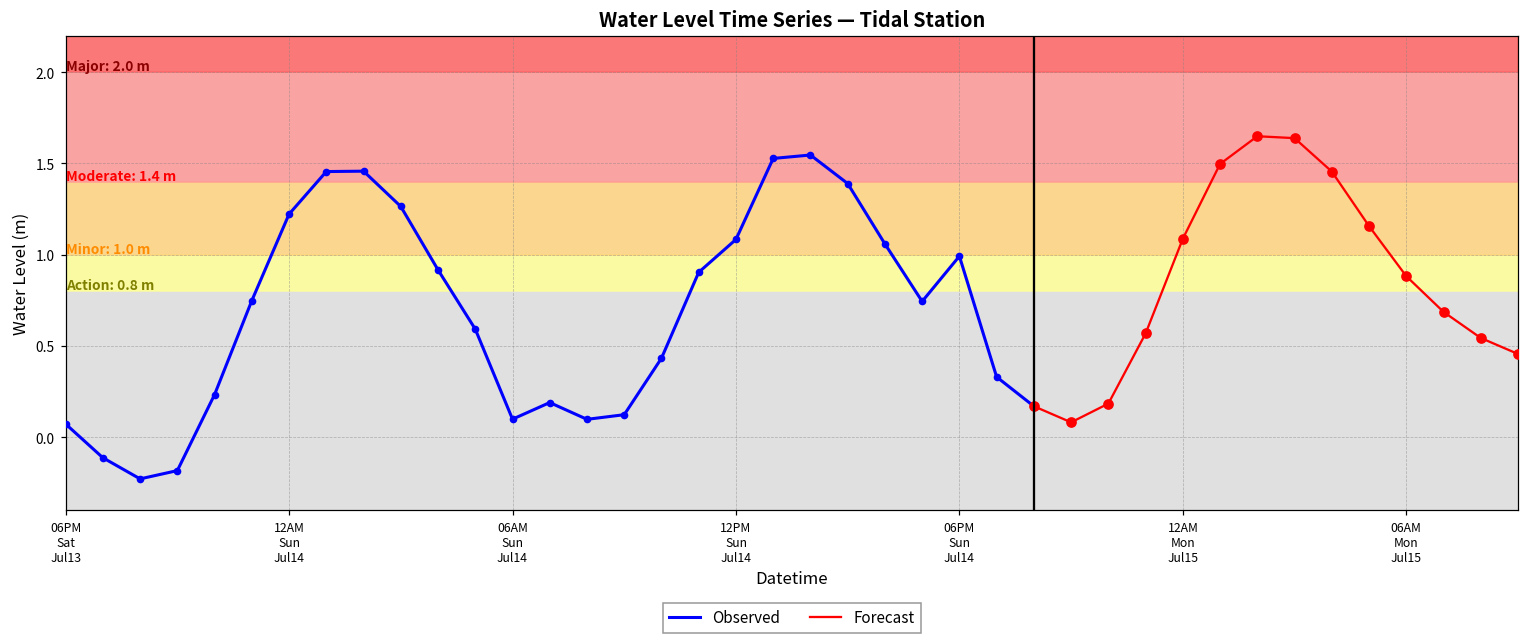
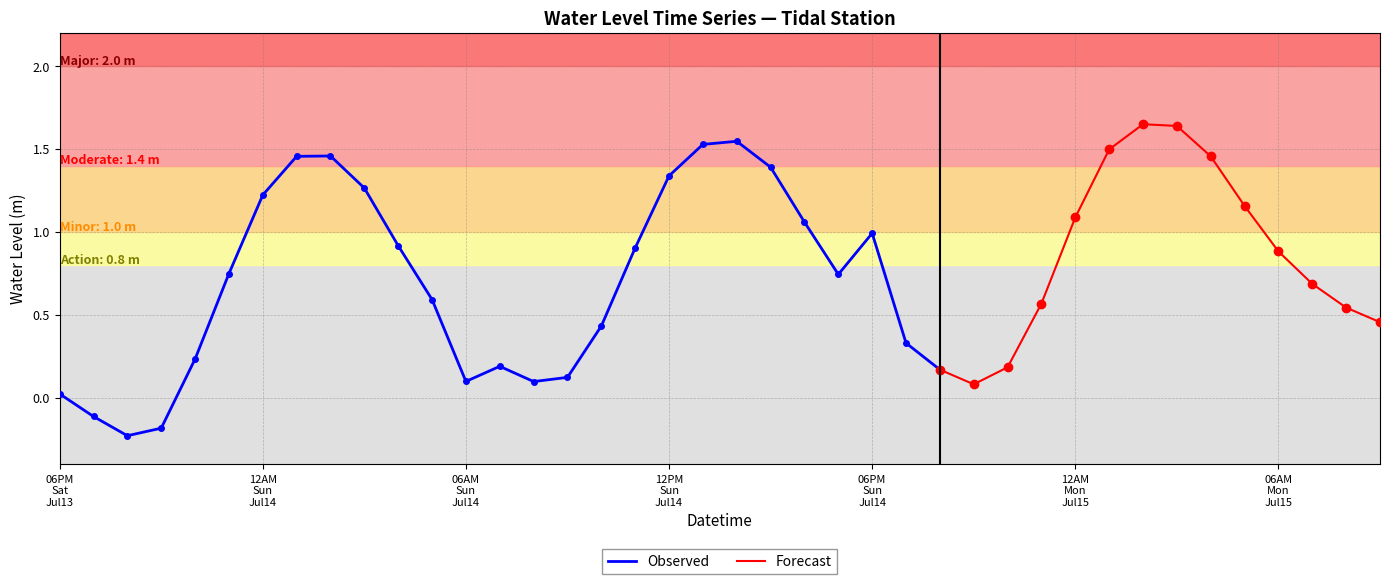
  {
    "Observed": {
-     "06PM Sat Jul13": 0.07,
+     "06PM Sat Jul13": 0.02,
      "12AM Sun Jul14": 1.22,
      "06AM Sun Jul14": 0.10,
-     "12PM Sun Jul14": 1.08,
+     "12PM Sun Jul14": 1.34,
      "06PM Sun Jul14": 0.99
    },
    "Forecast": {
      "12AM Mon Jul15": 1.09,
      "06AM Mon Jul15": 0.88
    }
  }
